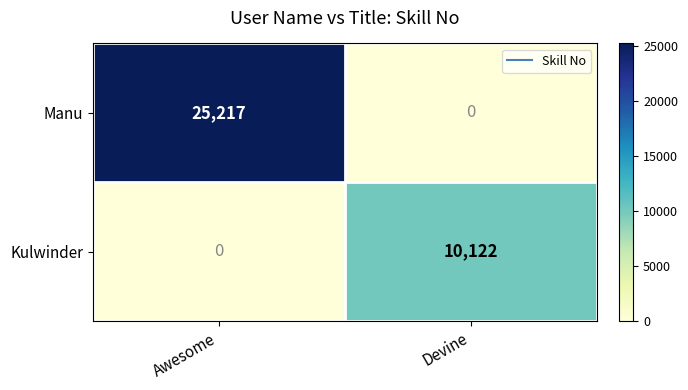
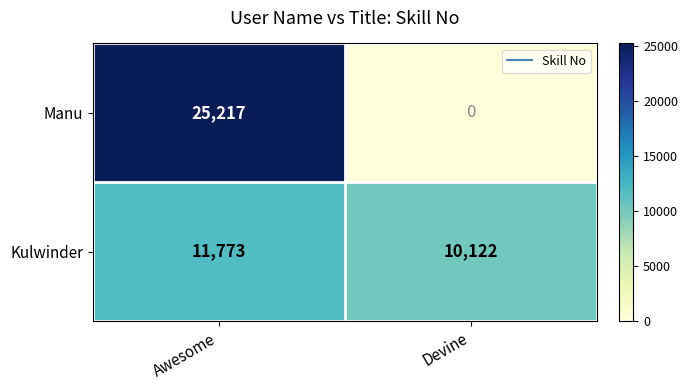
  {
    "Manu": {
      "Awesome": "25,217",
      "Devine": "0"
    },
    "Kulwinder": {
-     "Awesome": "0",
+     "Awesome": "11,773",
      "Devine": "10,122"
    }
  }
